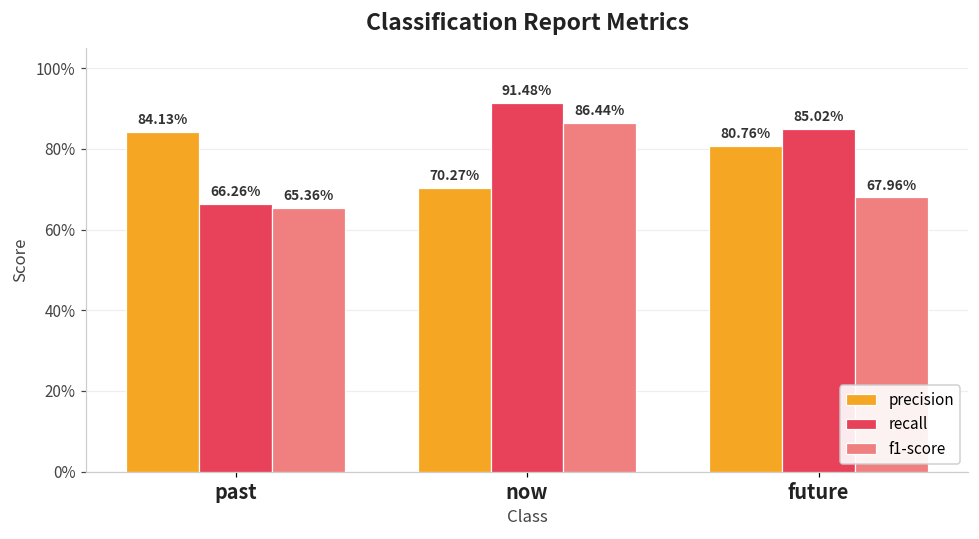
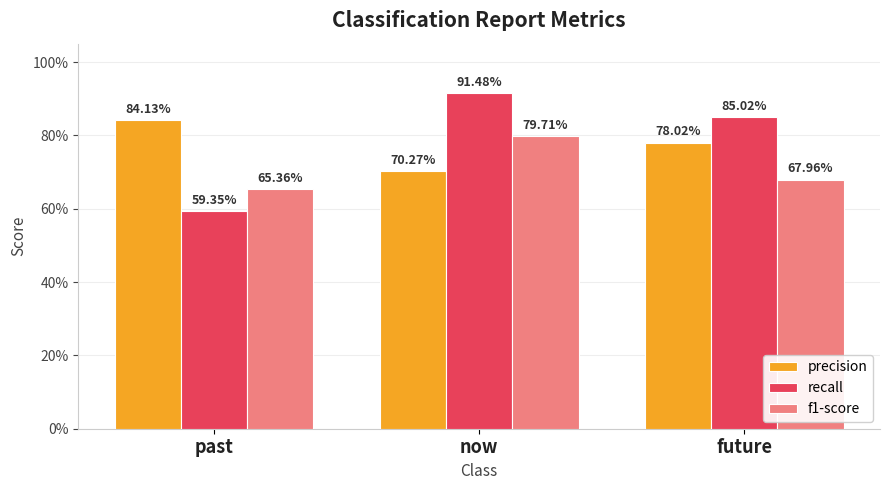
  {
    "precision": {
      "past": "84.13%",
      "now": "70.27%",
-     "future": "80.76%"
+     "future": "78.02%"
    },
    "recall": {
-     "past": "66.26%",
+     "past": "59.35%",
      "now": "91.48%",
      "future": "85.02%"
    },
    "f1-score": {
      "past": "65.36%",
-     "now": "86.44%",
+     "now": "79.71%",
      "future": "67.96%"
    }
  }
